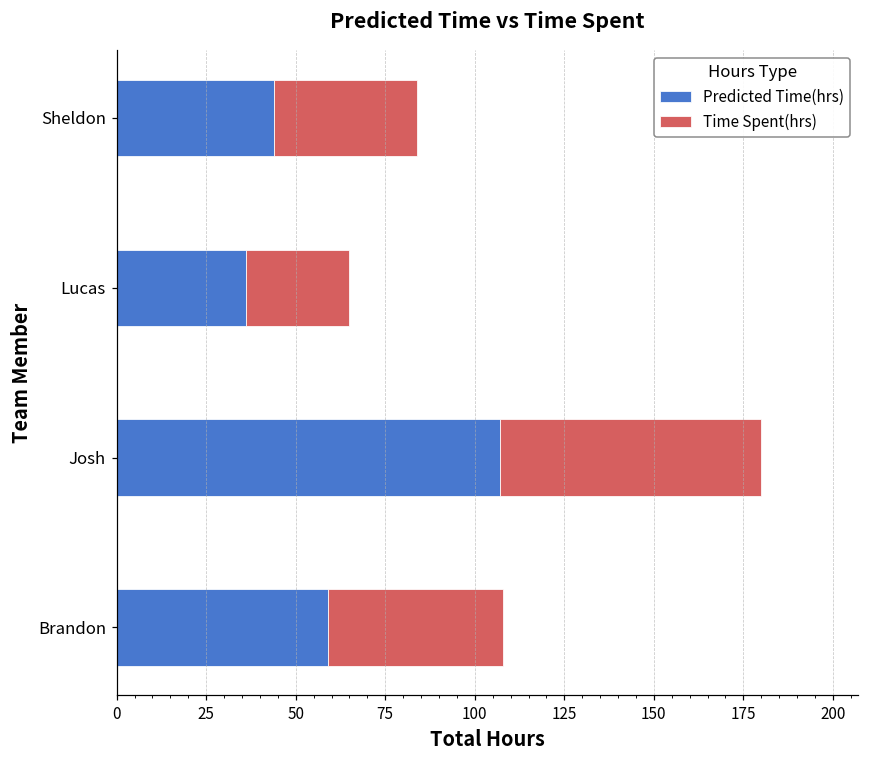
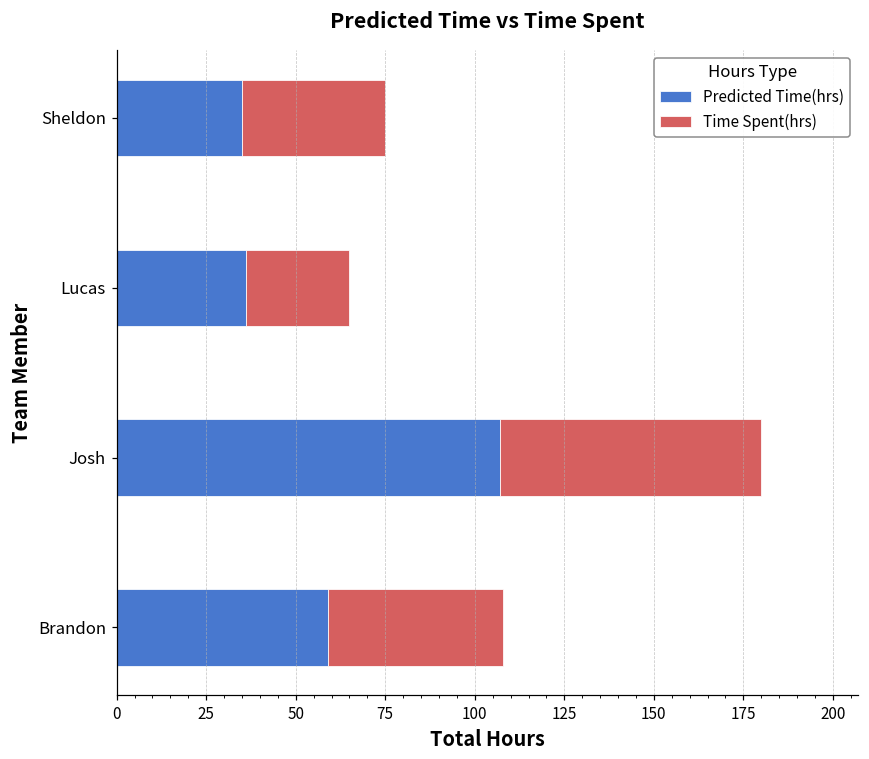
  {
    "Predicted Time(hrs)": {
-     "Sheldon": 44,
+     "Sheldon": 35,
      "Lucas": 36,
      "Josh": 107,
      "Brandon": 59
    },
    "Time Spent(hrs)": {
      "Sheldon": 40,
      "Lucas": 29,
      "Josh": 73,
      "Brandon": 49
    }
  }
